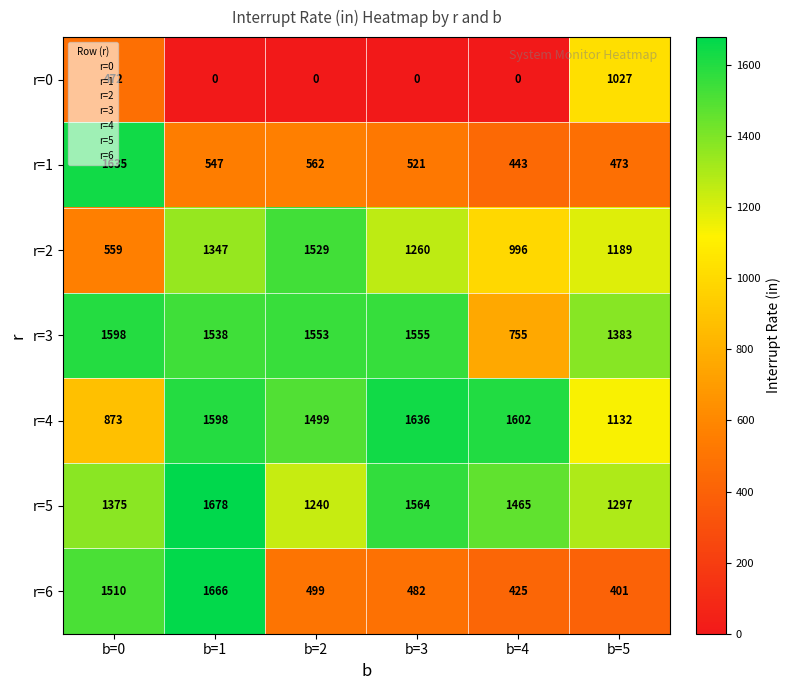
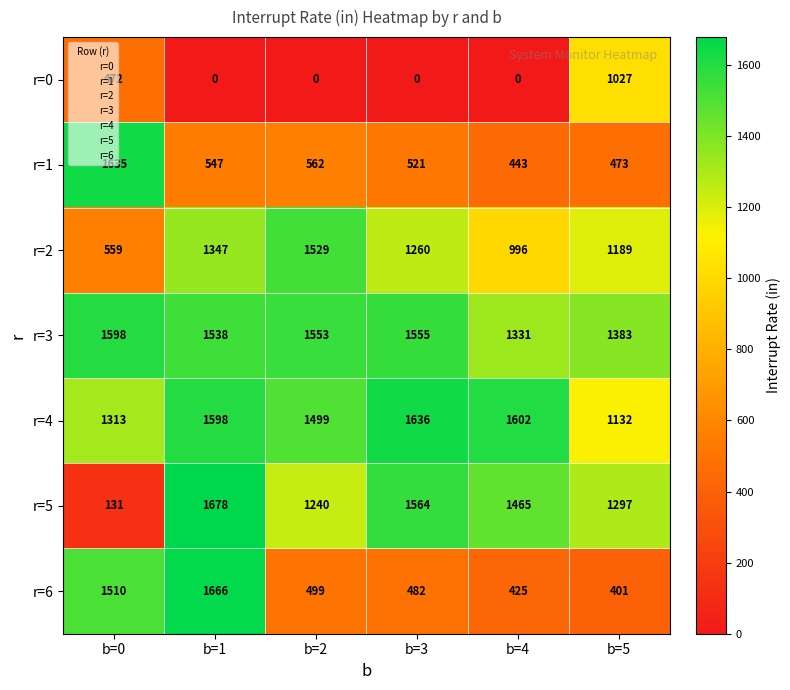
  {
    "r=0": {
      "b=1": 0,
      "b=2": 0,
      "b=3": 0,
      "b=4": 0
    },
    "r=1": {
      "b=1": 547,
      "b=2": 562,
      "b=3": 521,
      "b=4": 443,
      "b=5": 473
    },
    "r=2": {
      "b=0": 559,
      "b=1": 1347,
      "b=2": 1529,
      "b=3": 1260,
      "b=4": 996,
      "b=5": 1189
    },
    "r=3": {
      "b=0": 1598,
      "b=1": 1538,
      "b=2": 1553,
      "b=3": 1555,
-     "b=4": 755,
+     "b=4": 1331,
      "b=5": 1383
    },
    "r=4": {
-     "b=0": 873,
+     "b=0": 1313,
      "b=1": 1598,
      "b=2": 1499,
      "b=3": 1636,
      "b=4": 1602,
      "b=5": 1132
    },
    "r=5": {
-     "b=0": 1375,
+     "b=0": 131,
      "b=1": 1678,
      "b=2": 1240,
      "b=3": 1564,
      "b=4": 1465,
      "b=5": 1297
    },
    "r=6": {
      "b=0": 1510,
      "b=1": 1666,
      "b=2": 499,
      "b=3": 482,
      "b=4": 425,
      "b=5": 401
    }
  }
